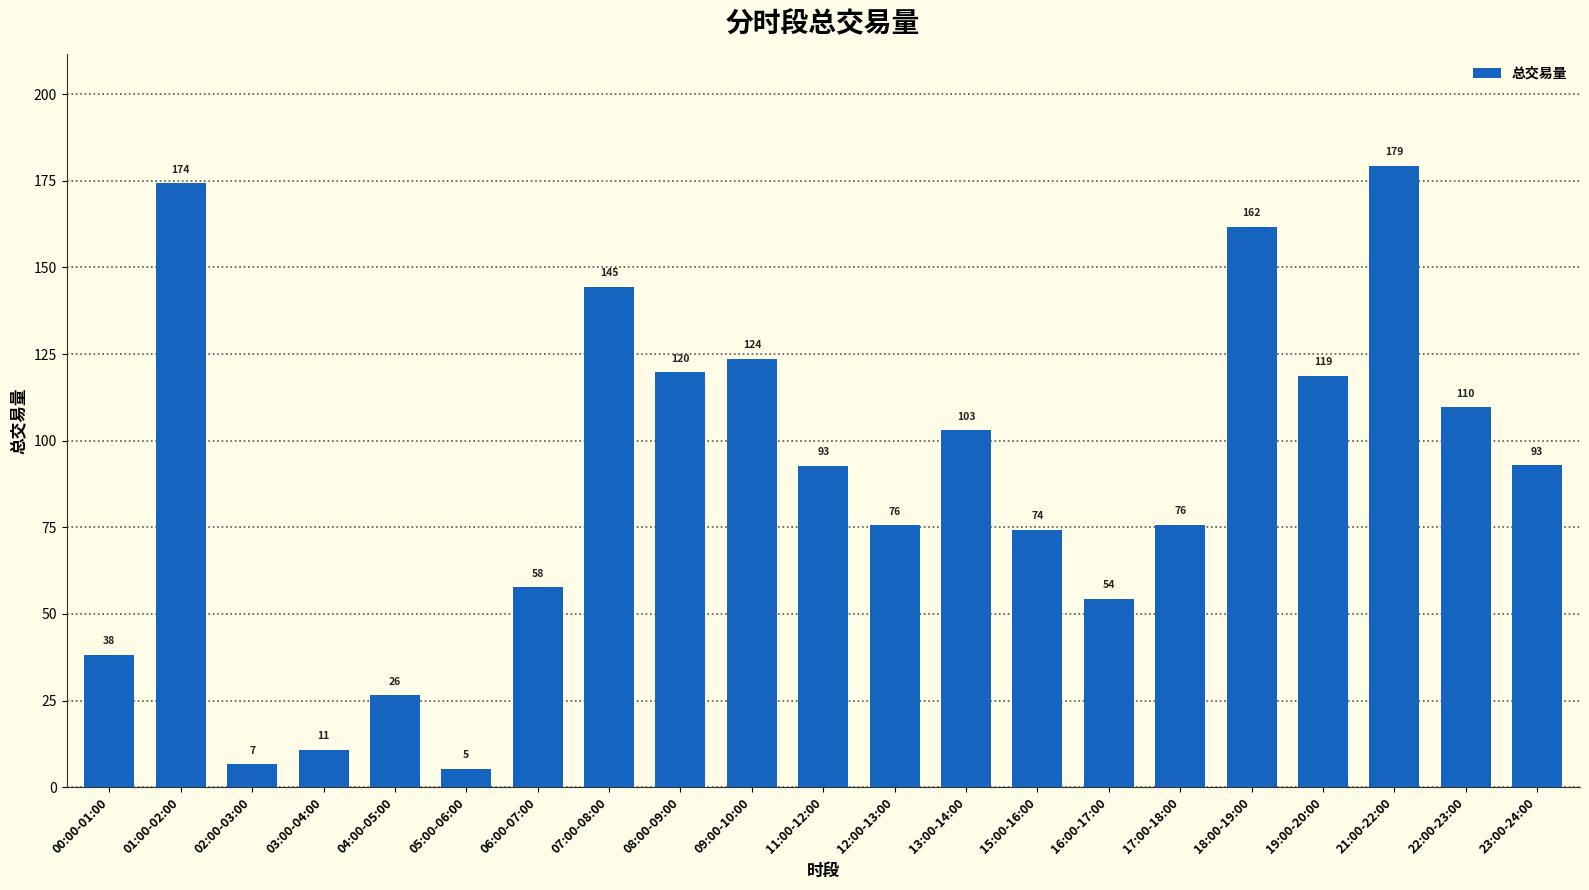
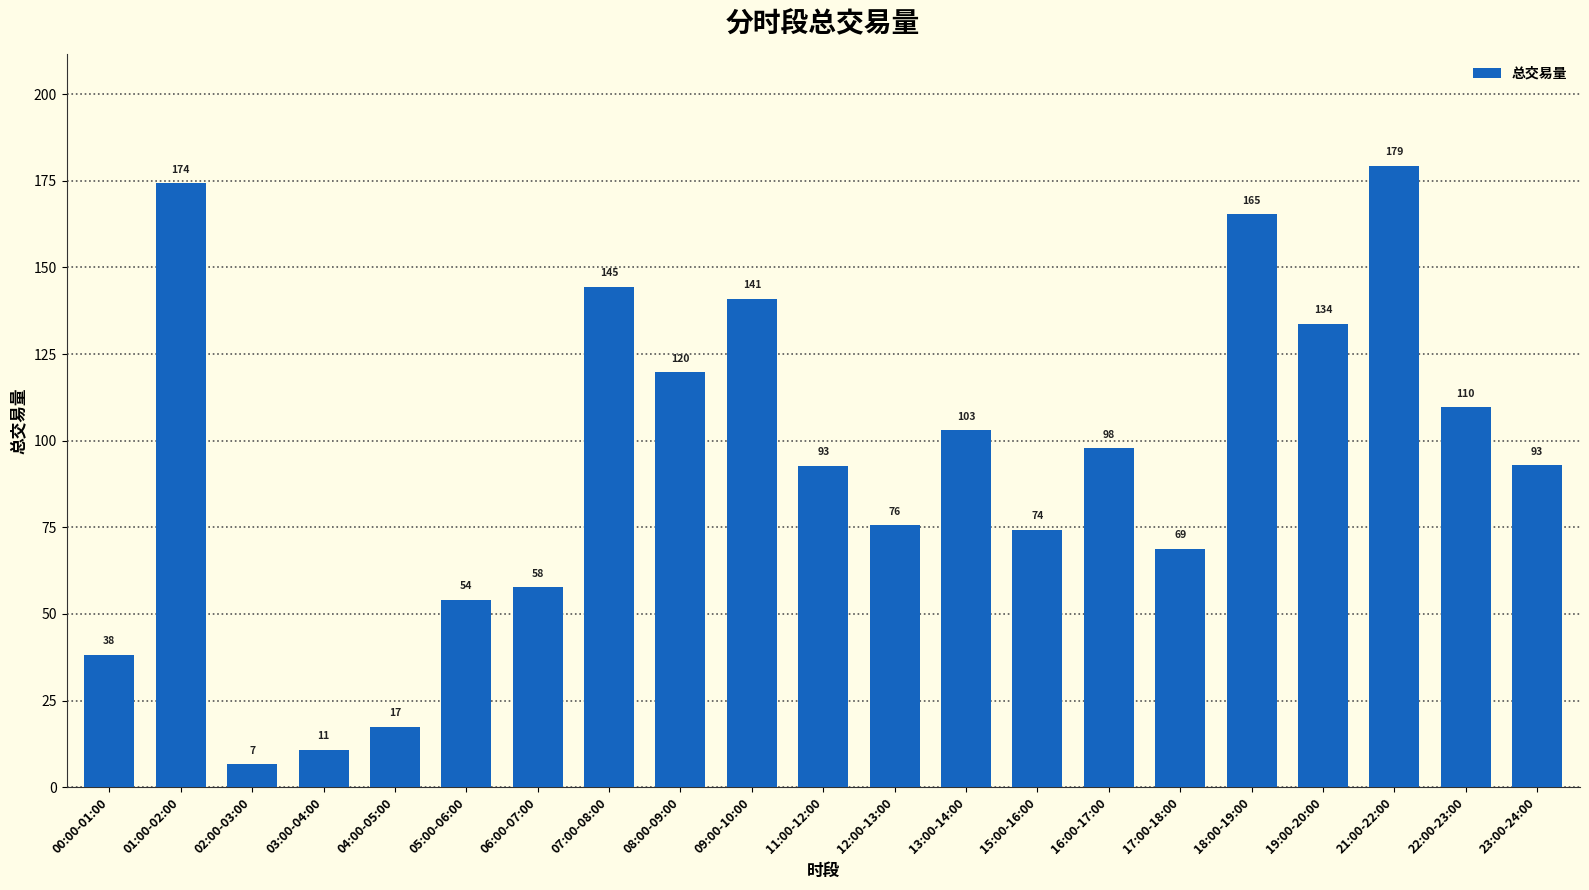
  {
    "00:00-01:00": 38,
    "01:00-02:00": 174,
    "02:00-03:00": 7,
    "03:00-04:00": 11,
-   "04:00-05:00": 26,
-   "05:00-06:00": 5,
+   "04:00-05:00": 17,
+   "05:00-06:00": 54,
    "06:00-07:00": 58,
    "07:00-08:00": 145,
    "08:00-09:00": 120,
-   "09:00-10:00": 124,
+   "09:00-10:00": 141,
    "11:00-12:00": 93,
    "12:00-13:00": 76,
    "13:00-14:00": 103,
    "15:00-16:00": 74,
-   "16:00-17:00": 54,
-   "17:00-18:00": 76,
-   "18:00-19:00": 162,
-   "19:00-20:00": 119,
+   "16:00-17:00": 98,
+   "17:00-18:00": 69,
+   "18:00-19:00": 165,
+   "19:00-20:00": 134,
    "21:00-22:00": 179,
    "22:00-23:00": 110,
    "23:00-24:00": 93
  }
